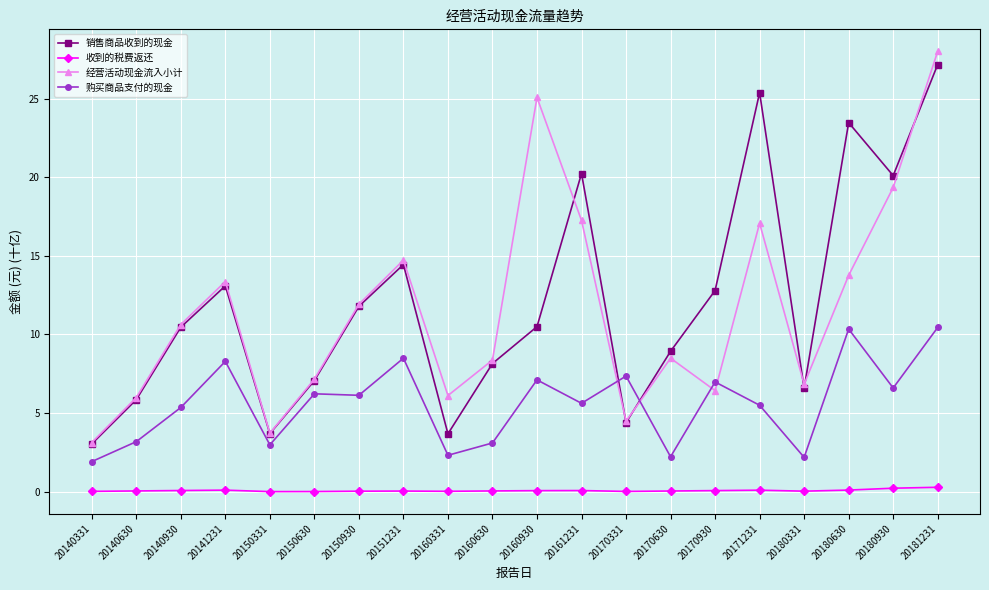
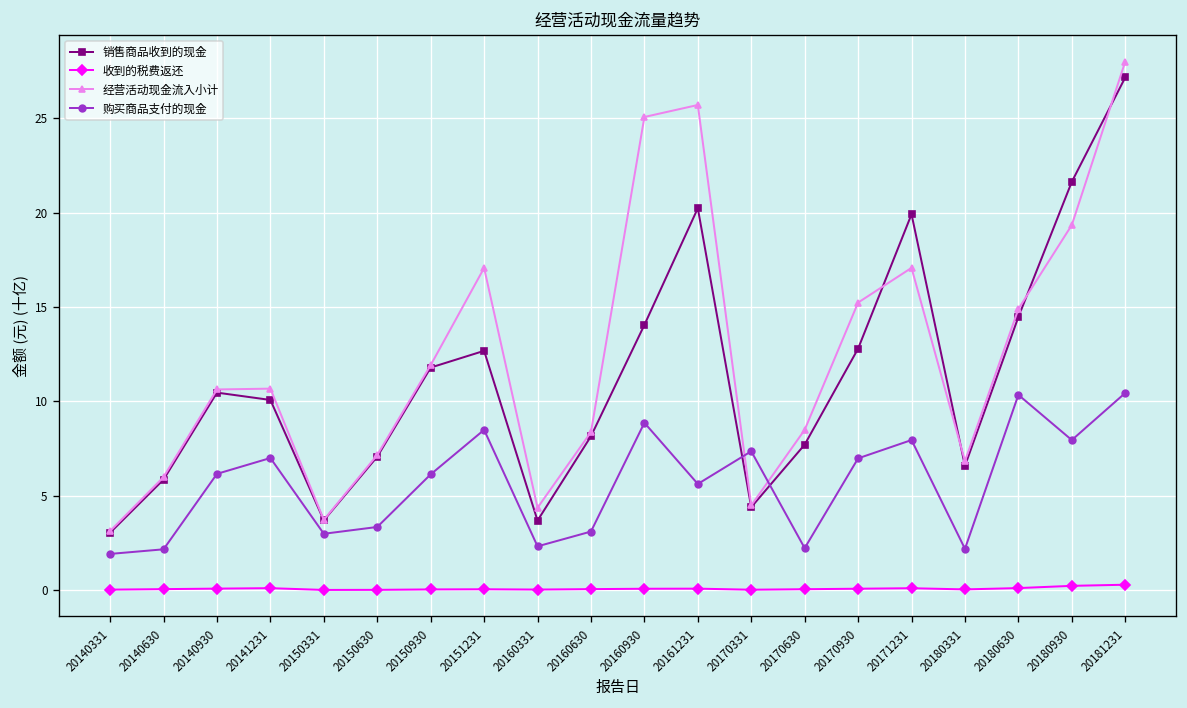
  {
    "销售商品收到的现金": {
      "20140930": 10.5,
-     "20141231": 13.1,
-     "20151231": 14.4,
+     "20141231": 10.1,
+     "20151231": 12.7,
      "20160331": 3.7,
      "20160630": 8.1,
-     "20160930": 10.5,
+     "20160930": 14.0,
      "20161231": 20.2,
-     "20170630": 8.9,
+     "20170630": 7.7,
      "20170930": 12.8,
-     "20171231": 25.4,
+     "20171231": 19.9,
      "20180331": 6.6,
-     "20180630": 23.5,
-     "20180930": 20.1,
+     "20180630": 14.5,
+     "20180930": 21.6,
      "20181231": 27.2
    },
    "收到的税费返还": {
      "20140331": 0.0,
      "20140630": 0.0,
      "20140930": 0.1,
      "20141231": 0.1,
      "20150331": 0.0,
      "20150630": 0.0,
      "20150930": 0.0,
      "20151231": 0.0,
      "20160331": 0.0,
      "20160630": 0.0,
      "20160930": 0.1,
      "20161231": 0.1,
      "20170331": 0.0,
      "20170630": 0.0,
      "20170930": 0.1,
      "20171231": 0.1,
      "20180331": 0.0,
      "20180630": 0.1,
      "20180930": 0.2,
      "20181231": 0.3
    },
    "经营活动现金流入小计": {
      "20140930": 10.6,
-     "20141231": 13.4,
-     "20151231": 14.7,
-     "20160331": 6.1,
+     "20141231": 10.7,
+     "20151231": 17.1,
+     "20160331": 4.4,
      "20160630": 8.4,
      "20160930": 25.1,
-     "20161231": 17.2,
+     "20161231": 25.7,
      "20170630": 8.5,
-     "20170930": 6.4,
+     "20170930": 15.2,
      "20171231": 17.1,
      "20180331": 6.8,
-     "20180630": 13.8,
+     "20180630": 14.9,
      "20180930": 19.3,
      "20181231": 28.0
    },
    "购买商品支付的现金": {
      "20140331": 1.9,
-     "20140630": 3.2,
-     "20140930": 5.4,
-     "20141231": 8.3,
+     "20140630": 2.2,
+     "20140930": 6.2,
+     "20141231": 7.0,
      "20150331": 3.0,
-     "20150630": 6.2,
+     "20150630": 3.3,
      "20150930": 6.1,
      "20151231": 8.5,
      "20160331": 2.3,
      "20160630": 3.1,
-     "20160930": 7.1,
+     "20160930": 8.9,
      "20161231": 5.6,
      "20170331": 7.4,
      "20170630": 2.2,
      "20170930": 7.0,
-     "20171231": 5.5,
+     "20171231": 7.9,
      "20180331": 2.2,
      "20180630": 10.3,
-     "20180930": 6.6,
+     "20180930": 7.9,
      "20181231": 10.4
    }
  }
